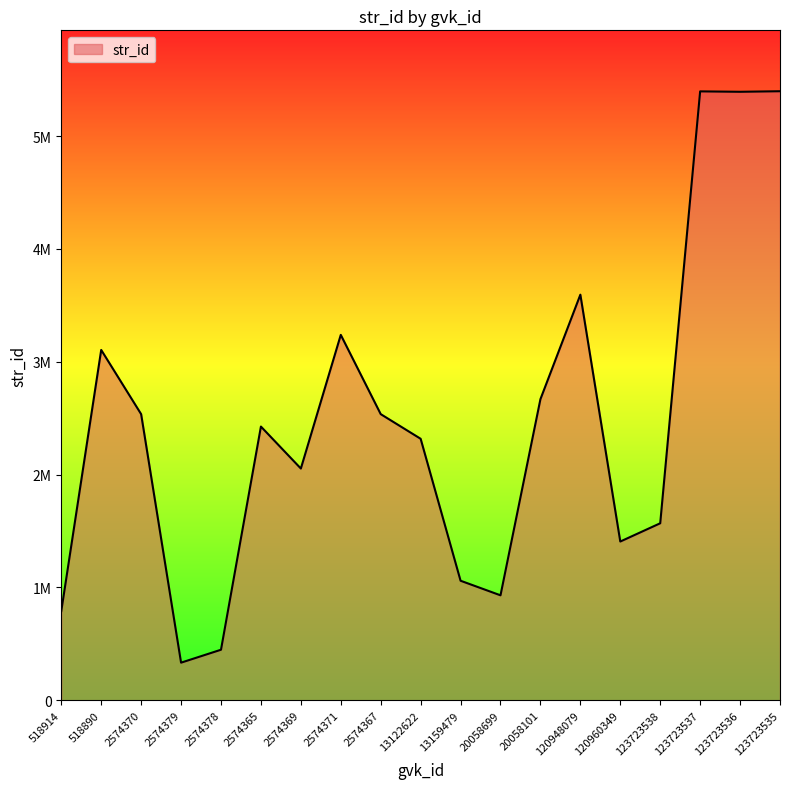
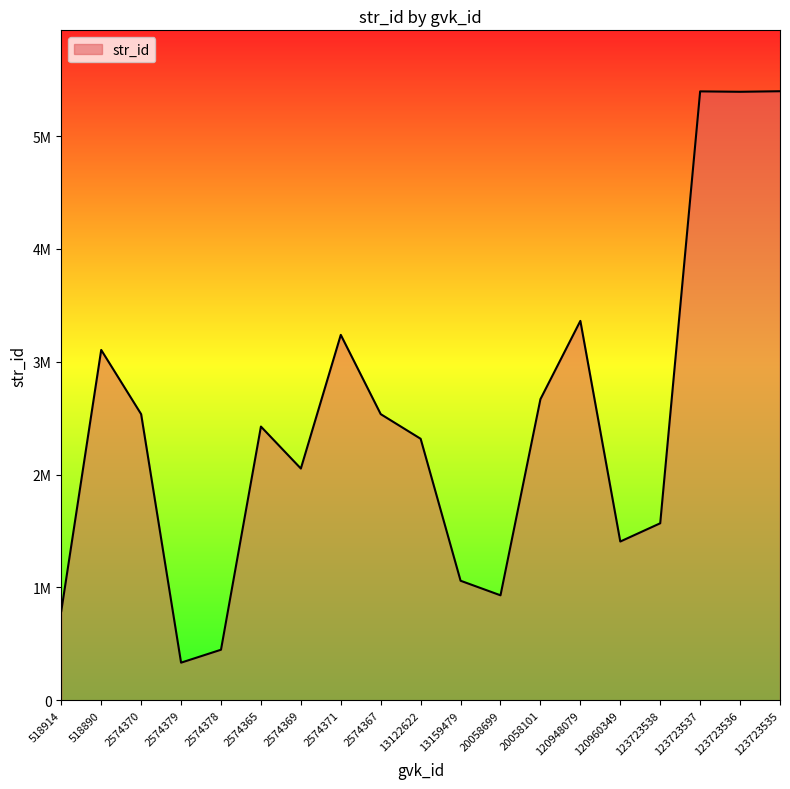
  {
    "518914": 790000,
    "518890": 3100000,
    "2574370": 2540000,
    "2574379": 330000,
    "2574378": 450000,
    "2574365": 2430000,
    "2574369": 2050000,
    "2574371": 3240000,
    "2574367": 2540000,
    "13122622": 2320000,
    "13159479": 1060000,
    "20058699": 930000,
    "20058101": 2670000,
-   "120948079": 3590000,
+   "120948079": 3360000,
    "120960349": 1410000,
    "123723538": 1570000,
    "123723537": 5400000,
    "123723536": 5390000,
    "123723535": 5400000
  }
